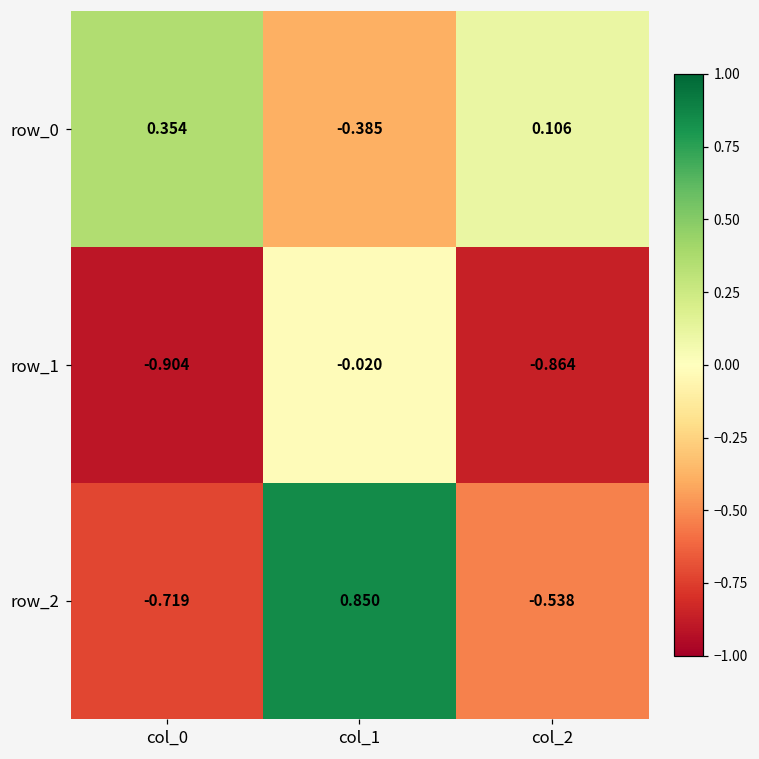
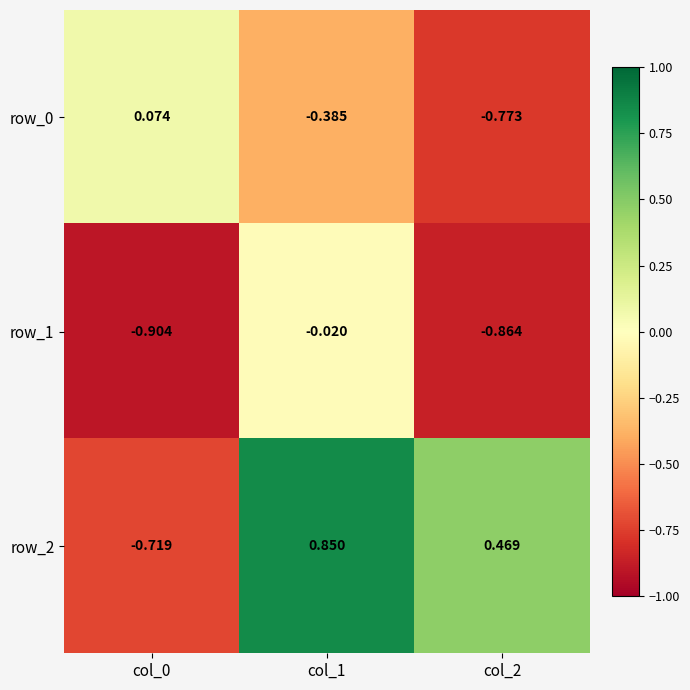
  {
    "row_0": {
-     "col_0": 0.354,
+     "col_0": 0.074,
      "col_1": -0.385,
-     "col_2": 0.106
+     "col_2": -0.773
    },
    "row_1": {
      "col_0": -0.904,
      "col_1": -0.020,
      "col_2": -0.864
    },
    "row_2": {
      "col_0": -0.719,
      "col_1": 0.850,
-     "col_2": -0.538
+     "col_2": 0.469
    }
  }
